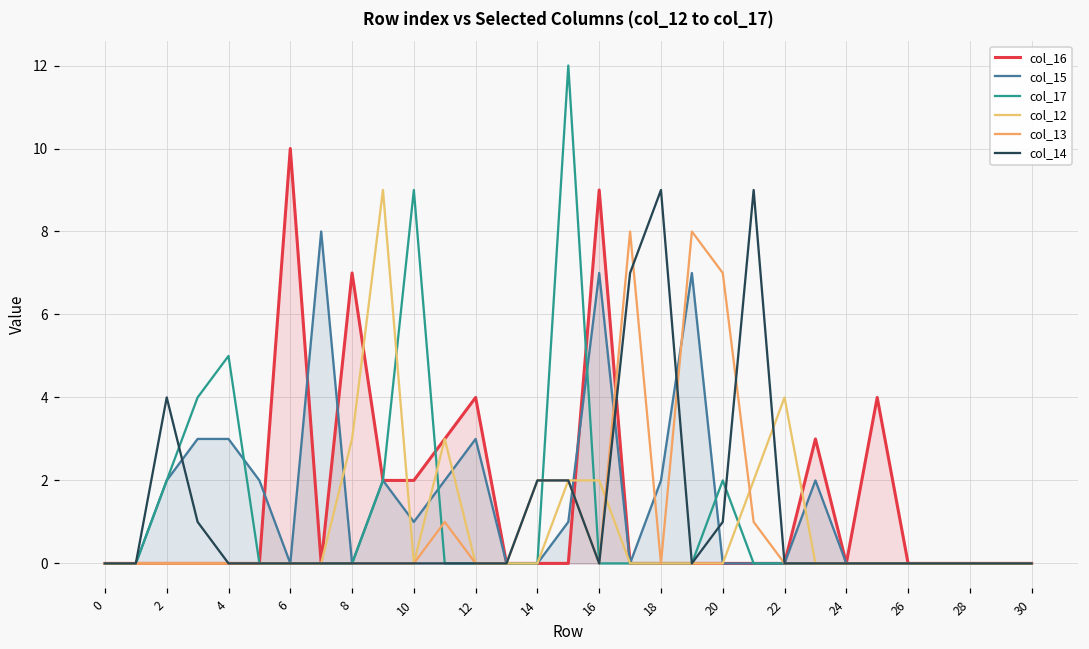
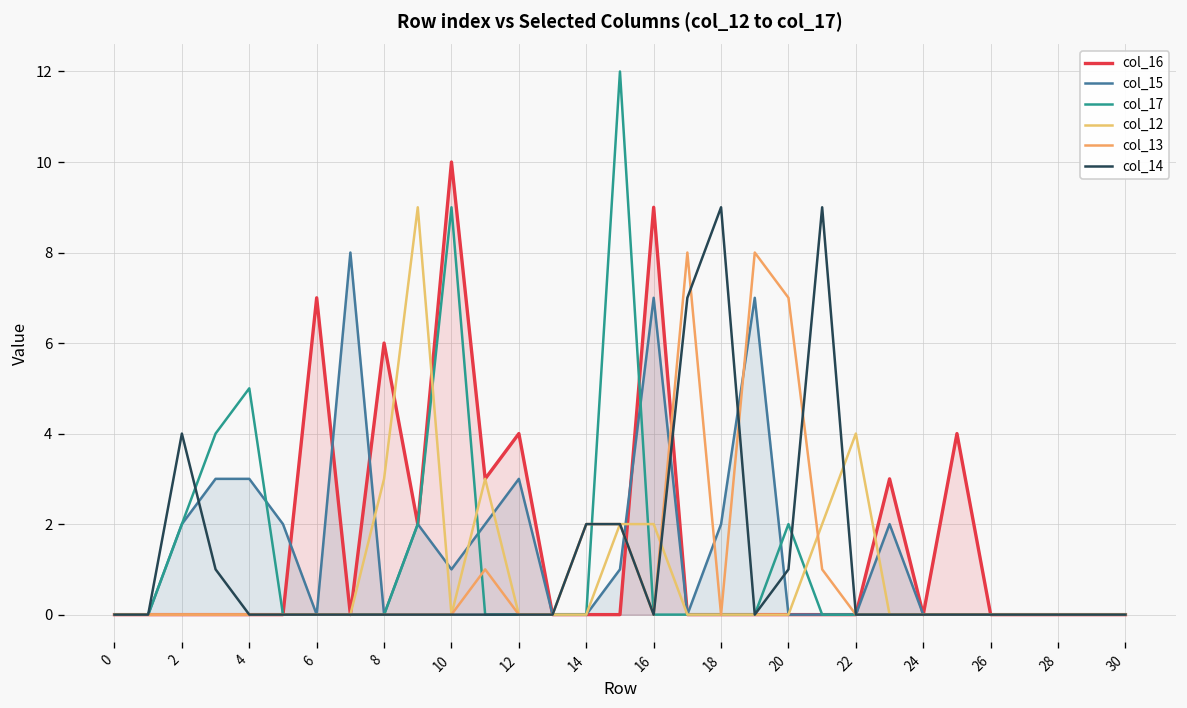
  {
    "col_16": {
-     "6": 10,
-     "8": 7,
-     "10": 2,
+     "6": 7,
+     "8": 6,
+     "10": 10,
      "12": 4,
      "16": 9
    },
    "col_14": {
      "2": 4,
      "18": 9,
      "20": 1
    }
  }
